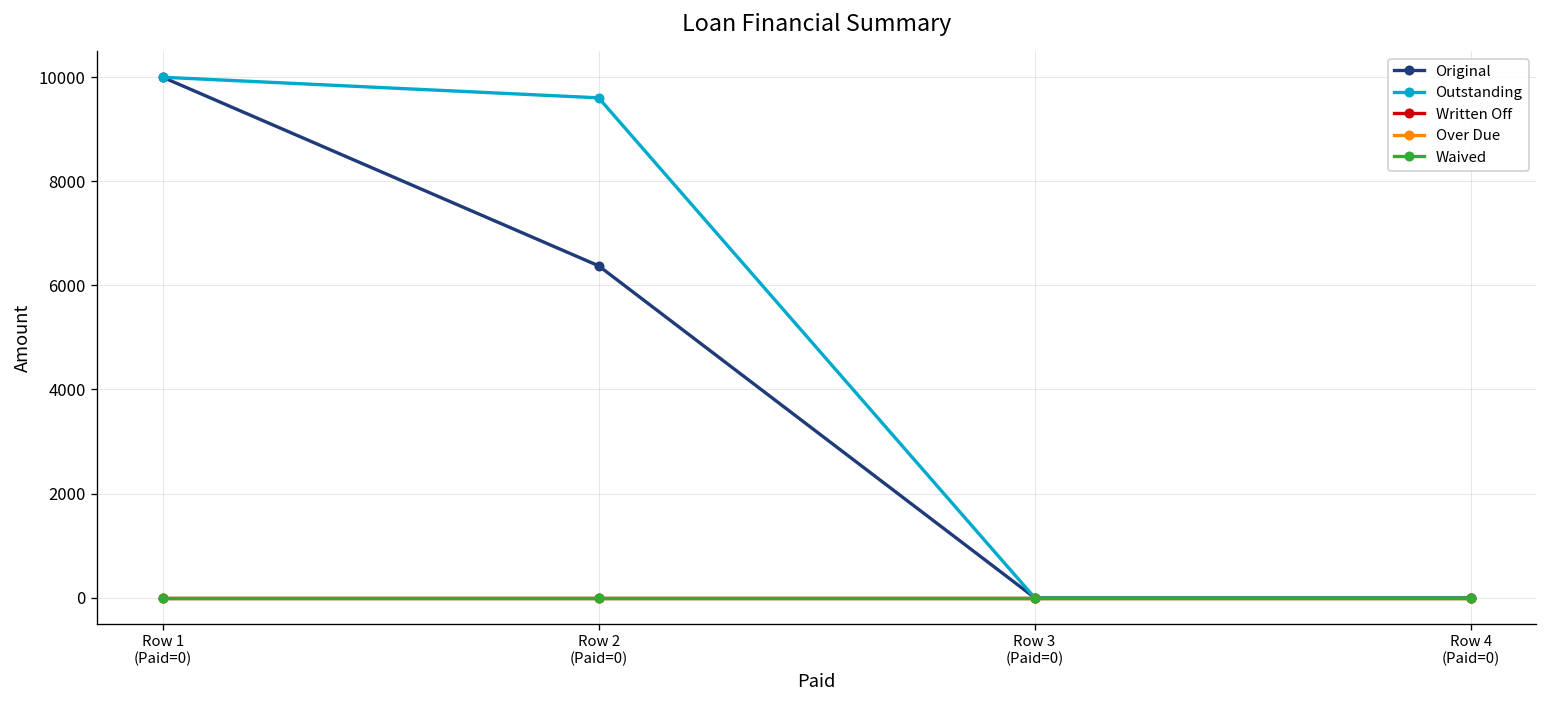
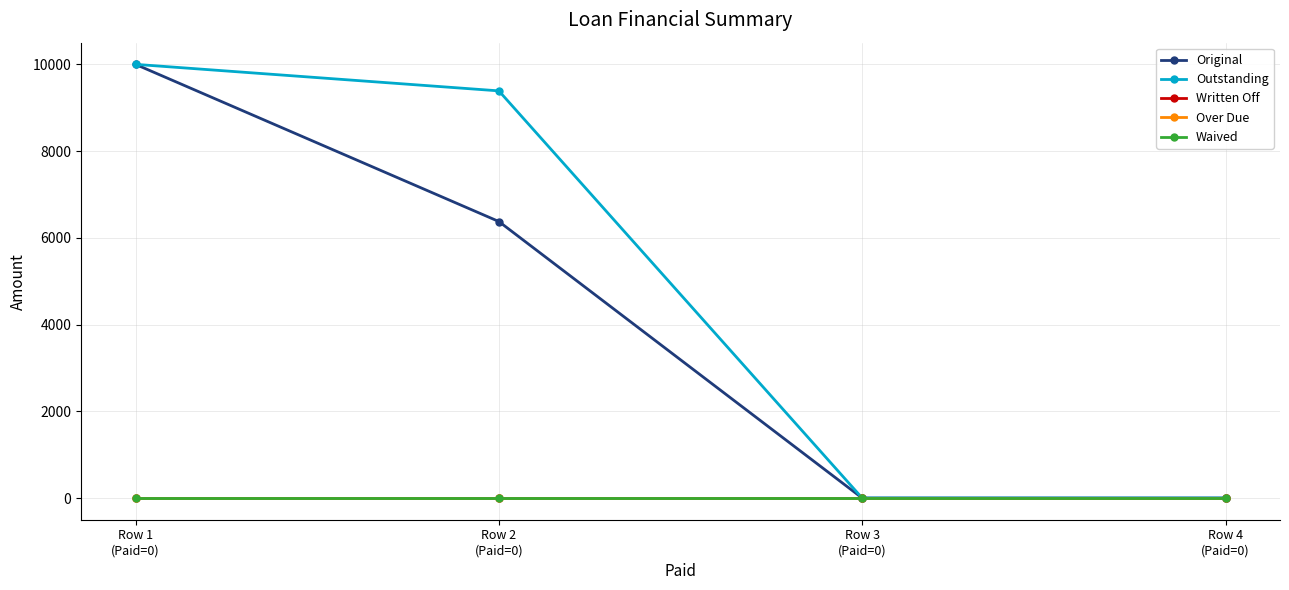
  {
    "Original": {
      "Row 2 (Paid=0)": 6400
    },
    "Outstanding": {
-     "Row 2 (Paid=0)": 9600
+     "Row 2 (Paid=0)": 9400
    },
    "Waived": {
      "Row 1 (Paid=0)": 0,
      "Row 2 (Paid=0)": 0
    }
  }
